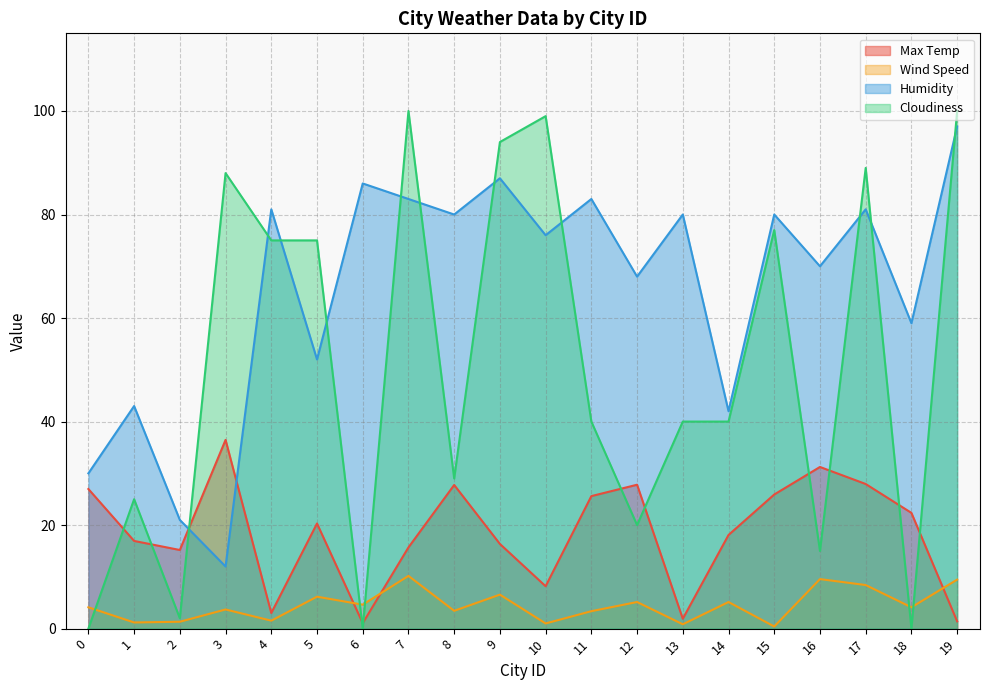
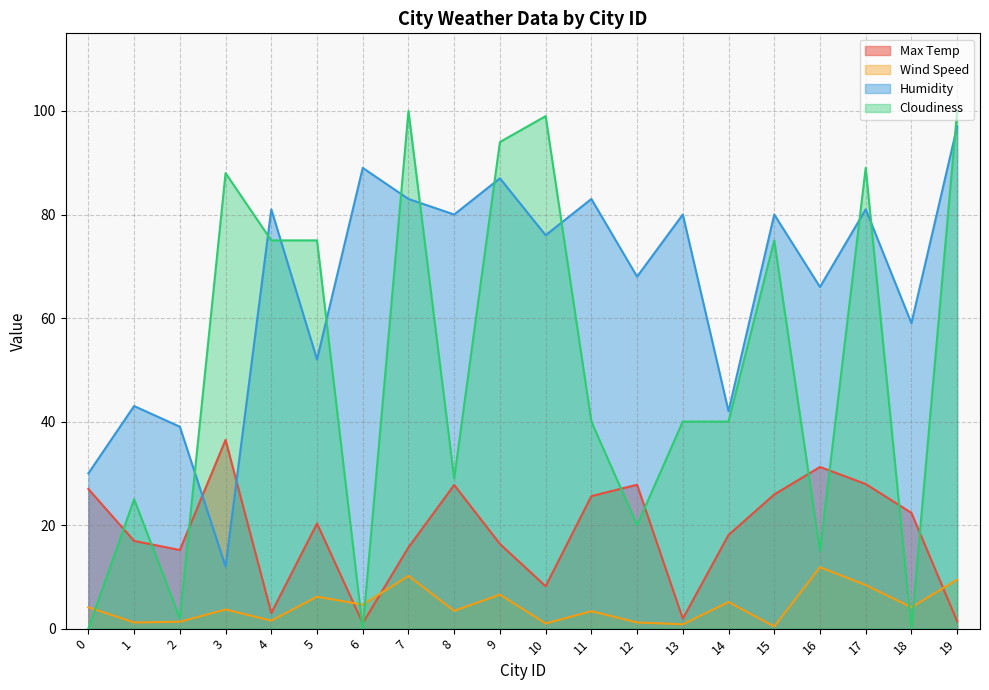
  {
    "Max Temp": {
      "0": 27,
      "1": 17,
      "2": 15,
      "3": 36,
      "4": 3,
      "5": 20,
      "6": 1,
      "7": 16,
      "8": 28,
      "9": 16,
      "10": 8,
      "11": 26,
      "12": 28,
      "13": 2,
      "14": 18,
      "15": 26,
      "16": 31,
      "17": 28,
      "18": 22,
      "19": 1
    },
    "Wind Speed": {
      "0": 4,
      "1": 1,
      "2": 1,
      "3": 4,
      "4": 2,
      "5": 6,
      "6": 5,
      "7": 10,
      "8": 3,
      "9": 7,
      "10": 1,
      "11": 3,
-     "12": 5,
+     "12": 1,
      "13": 1,
      "14": 5,
      "15": 0,
-     "16": 10,
+     "16": 12,
      "17": 8,
      "18": 4,
      "19": 9
    },
    "Humidity": {
      "0": 30,
      "1": 43,
-     "2": 21,
+     "2": 39,
      "3": 12,
      "4": 81,
      "5": 52,
-     "6": 86,
+     "6": 89,
      "7": 83,
      "8": 80,
      "9": 87,
      "10": 76,
      "11": 83,
      "12": 68,
      "13": 80,
      "14": 42,
      "15": 80,
-     "16": 70,
+     "16": 66,
      "17": 81,
      "18": 59,
      "19": 97
    },
    "Cloudiness": {
      "0": 0,
      "1": 25,
      "2": 2,
      "3": 88,
      "4": 75,
      "5": 75,
      "6": 0,
      "7": 100,
      "8": 29,
      "9": 94,
      "10": 99,
      "11": 40,
      "12": 20,
      "13": 40,
      "14": 40,
-     "15": 77,
+     "15": 75,
      "16": 15,
      "17": 89,
      "18": 0
    }
  }
